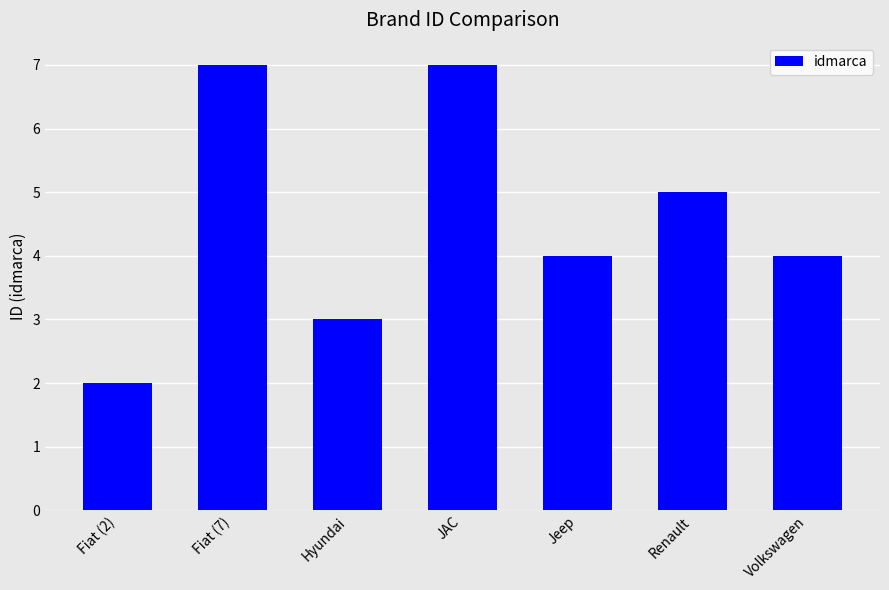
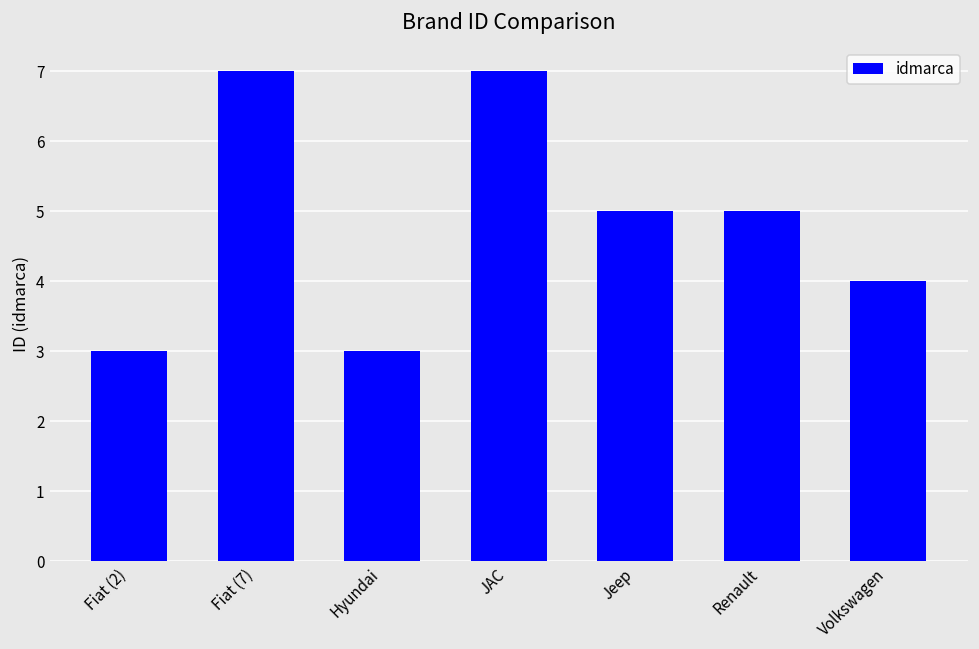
  {
-   "Fiat (2)": 2,
+   "Fiat (2)": 3,
    "Fiat (7)": 7,
    "Hyundai": 3,
    "JAC": 7,
-   "Jeep": 4,
+   "Jeep": 5,
    "Renault": 5,
    "Volkswagen": 4
  }
